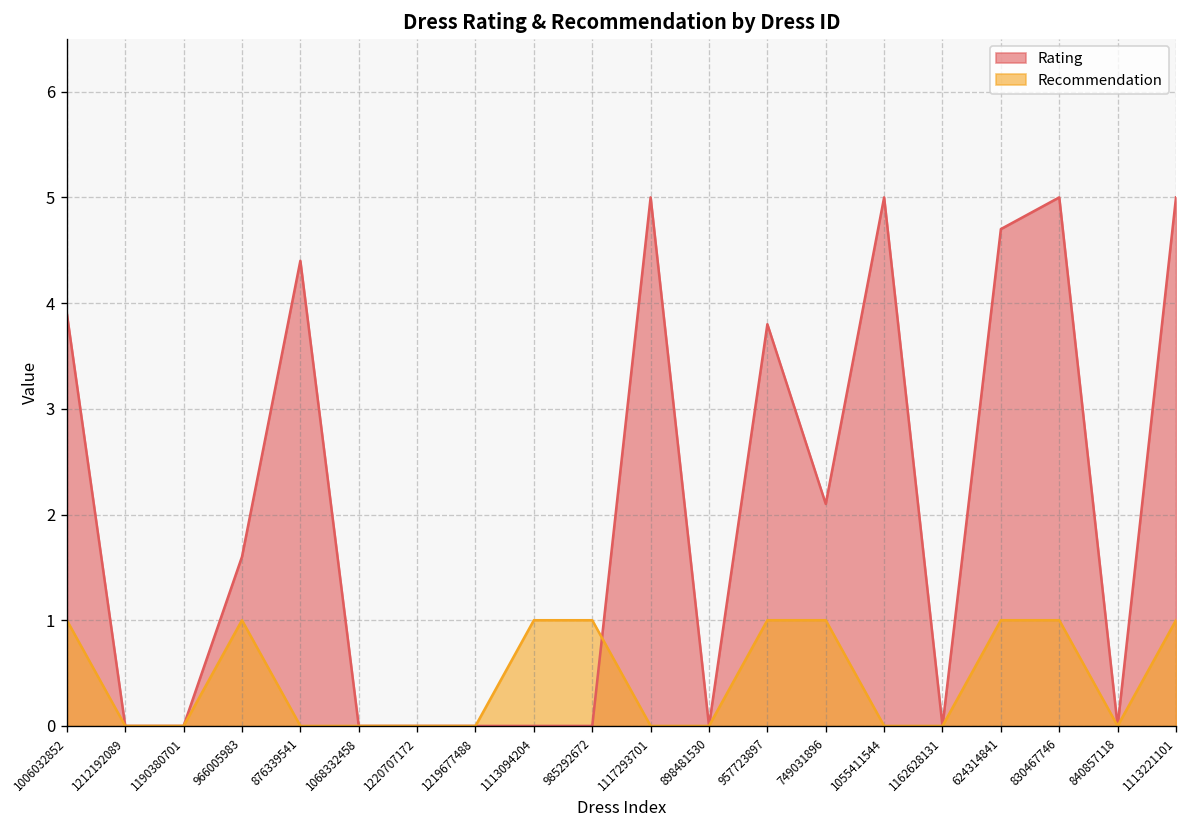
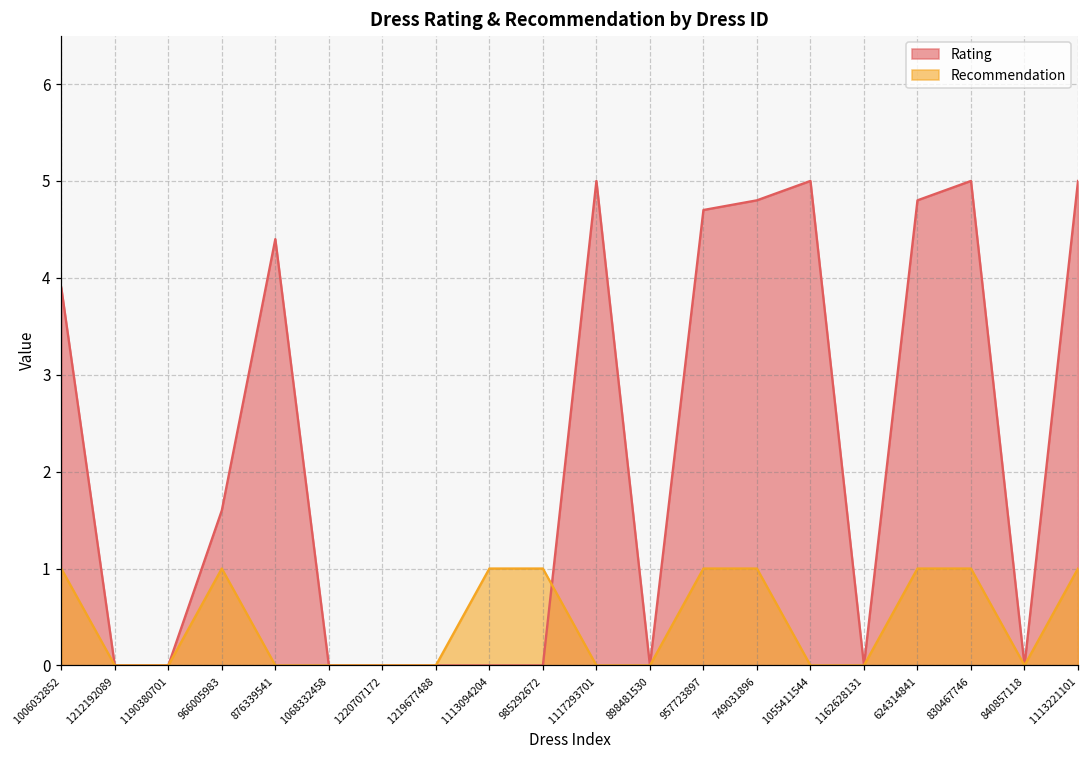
  {
    "Rating": {
      "1006032852": 3.9,
      "966005983": 1.6,
      "876339541": 4.4,
      "1113094204": 0.0,
      "985292672": 0.0,
      "1117293701": 5.0,
-     "957723897": 3.8,
-     "749031896": 2.1,
+     "957723897": 4.7,
+     "749031896": 4.8,
      "1055411544": 5.0,
-     "624314841": 4.7,
+     "624314841": 4.8,
      "830467746": 5.0,
      "1113221101": 5.0
    },
    "Recommendation": {
      "1006032852": 1.0,
      "966005983": 1.0,
      "876339541": 0.0,
      "1113094204": 1.0,
      "985292672": 1.0,
      "1117293701": 0.0,
      "957723897": 1.0,
      "749031896": 1.0,
      "1055411544": 0.0,
      "624314841": 1.0,
      "830467746": 1.0,
      "1113221101": 1.0
    }
  }
